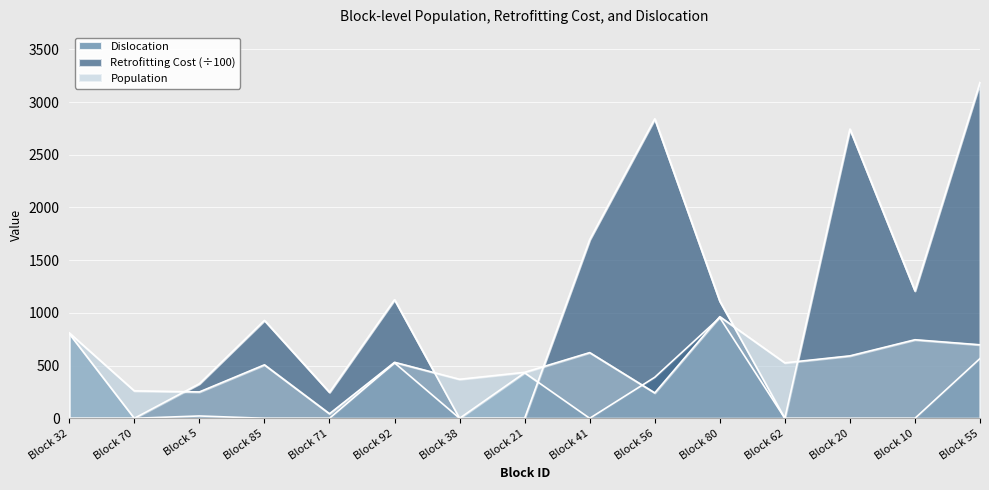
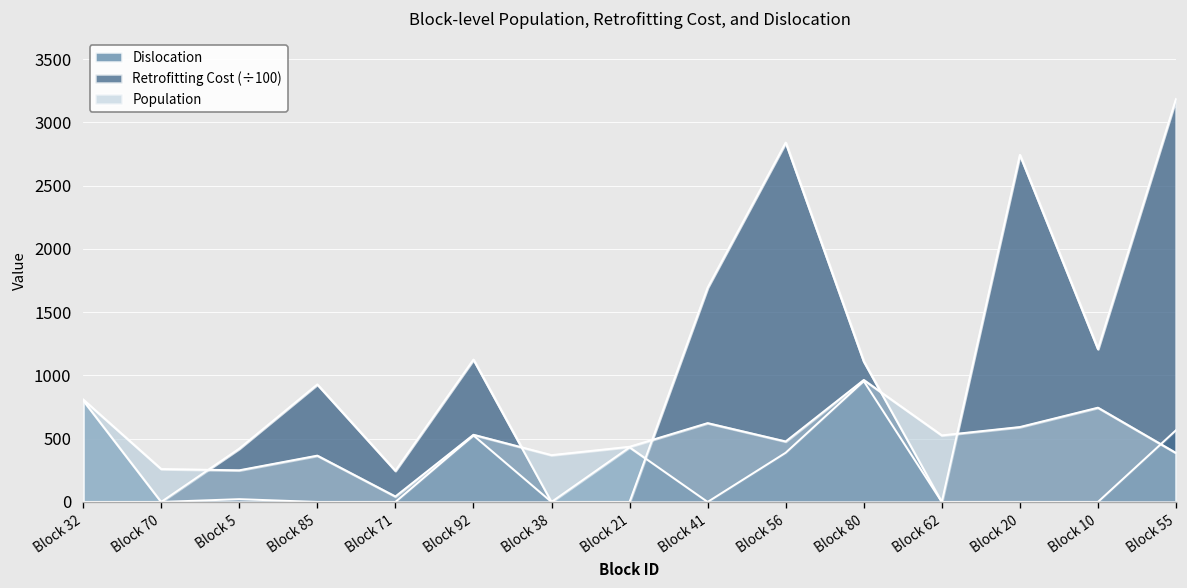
  {
    "Dislocation": {
      "Block 5": 20,
      "Block 85": 0,
      "Block 71": 0,
      "Block 41": 0,
      "Block 56": 390,
      "Block 20": 0,
      "Block 10": 0,
      "Block 55": 570
    },
    "Retrofitting Cost (÷100)": {
      "Block 32": 0,
-     "Block 5": 330,
+     "Block 5": 420,
      "Block 85": 930,
      "Block 71": 250,
      "Block 92": 1130,
      "Block 21": 0,
      "Block 41": 1690,
      "Block 56": 2840,
      "Block 80": 1110,
      "Block 20": 2740,
      "Block 10": 1210,
      "Block 55": 3190
    },
    "Population": {
      "Block 70": 260,
      "Block 5": 250,
-     "Block 85": 510,
+     "Block 85": 370,
      "Block 71": 40,
      "Block 38": 370,
      "Block 41": 620,
-     "Block 56": 240,
+     "Block 56": 480,
      "Block 62": 530,
      "Block 20": 590,
      "Block 10": 750,
-     "Block 55": 700
+     "Block 55": 390
    }
  }
